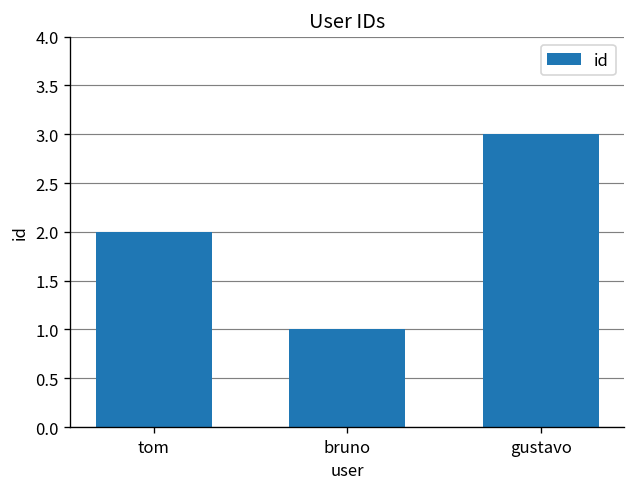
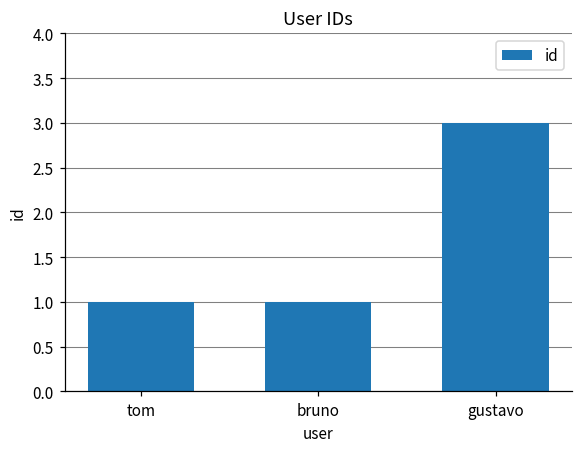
  {
-   "tom": 2,
+   "tom": 1,
    "bruno": 1,
    "gustavo": 3
  }
